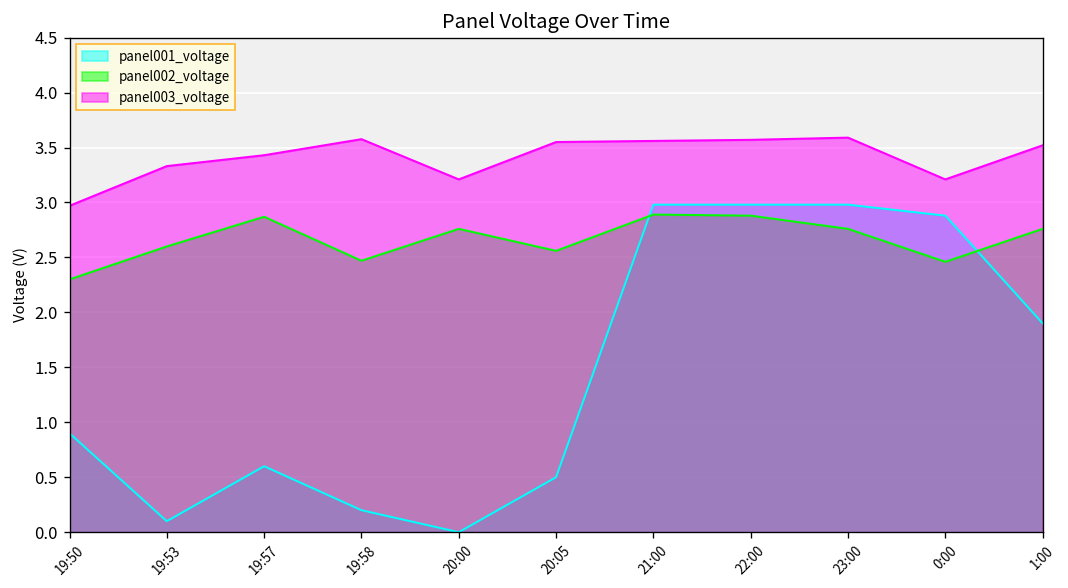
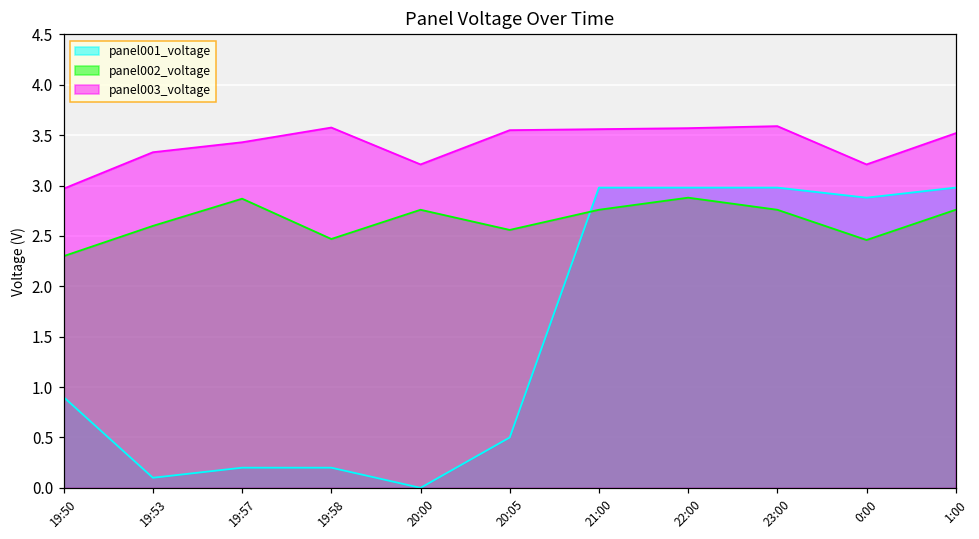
  {
    "panel001_voltage": {
      "19:50": 0.9,
      "19:53": 0.1,
-     "19:57": 0.6,
+     "19:57": 0.2,
      "19:58": 0.2,
      "20:00": 0.0,
      "20:05": 0.5,
      "21:00": 3.0,
      "22:00": 3.0,
      "23:00": 3.0,
      "0:00": 2.9,
-     "1:00": 1.9
+     "1:00": 3.0
    },
    "panel002_voltage": {
      "19:50": 2.3,
      "19:53": 2.6,
      "19:57": 2.9,
      "19:58": 2.5,
      "20:00": 2.8,
      "20:05": 2.6,
-     "21:00": 2.9,
+     "21:00": 2.8,
      "22:00": 2.9,
      "23:00": 2.8,
      "0:00": 2.5,
      "1:00": 2.8
    },
    "panel003_voltage": {
      "19:50": 3.0,
      "19:53": 3.3,
      "19:57": 3.4,
      "19:58": 3.6,
      "20:00": 3.2,
      "20:05": 3.6,
      "21:00": 3.6,
      "22:00": 3.6,
      "23:00": 3.6,
      "0:00": 3.2,
      "1:00": 3.5
    }
  }
